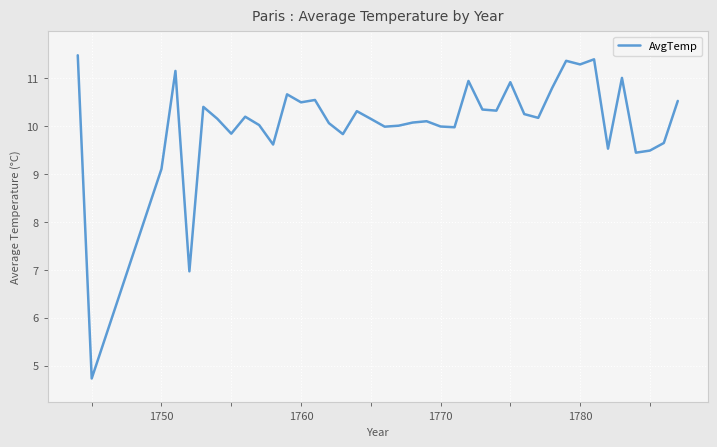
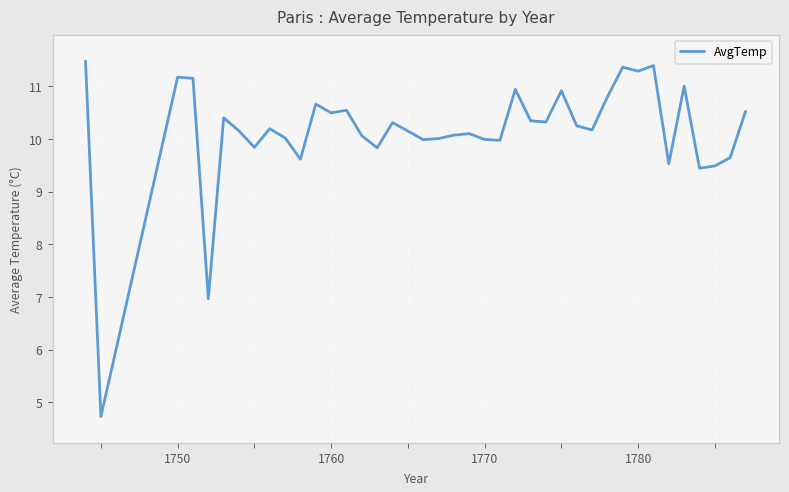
  {
-   "1750": 9.1,
+   "1750": 11.2,
    "1760": 10.5,
    "1770": 10.0,
    "1780": 11.3
  }
